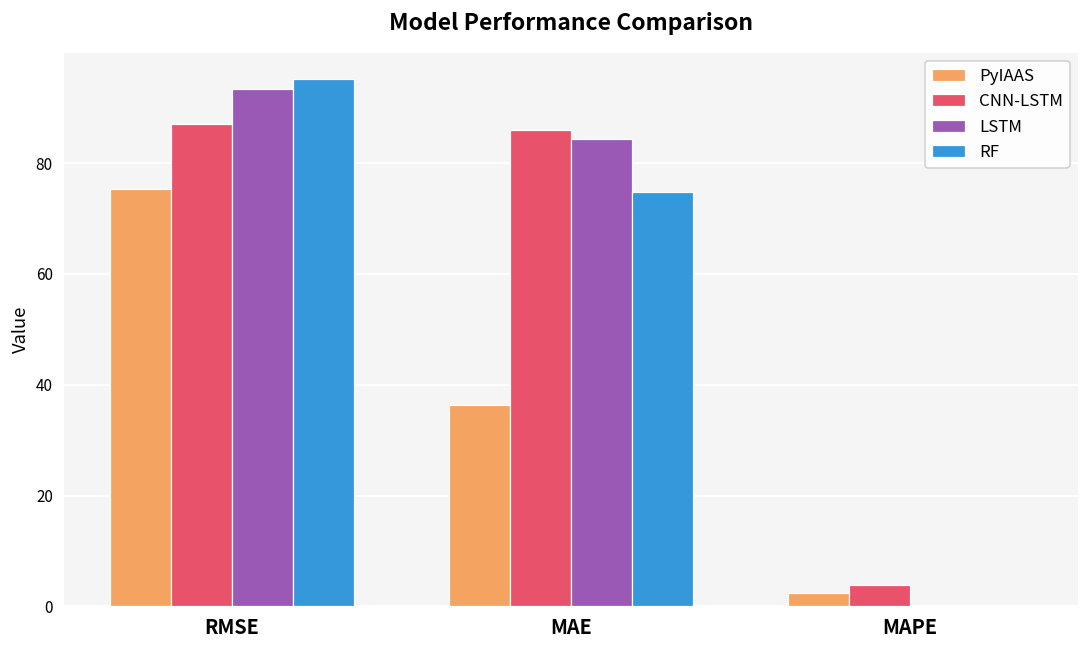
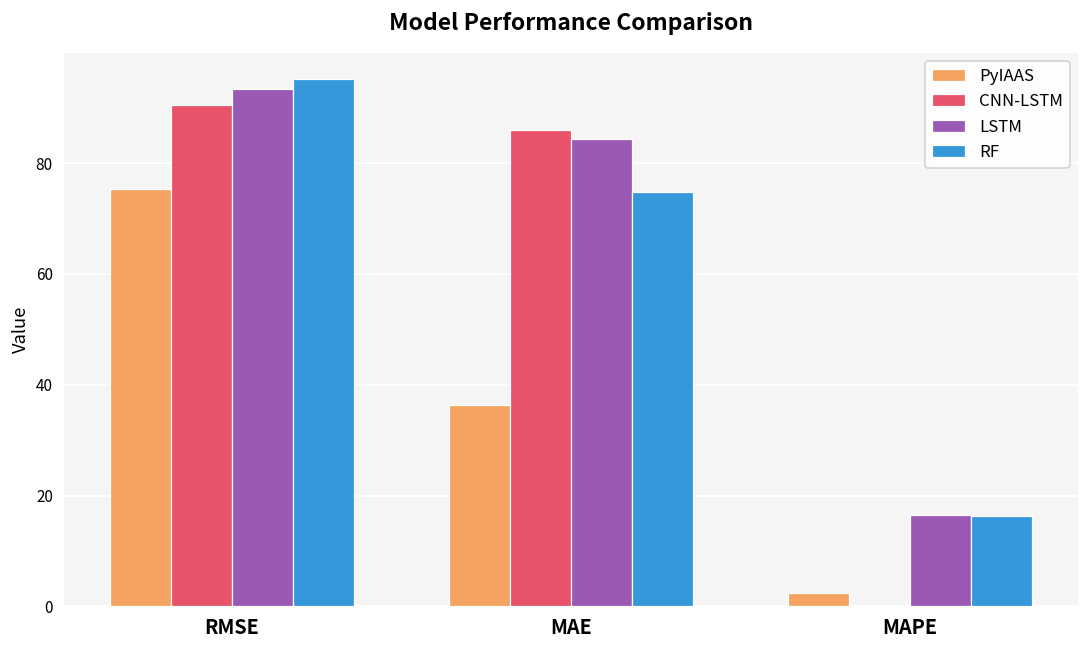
  {
    "PyIAAS": {
      "RMSE": 75,
      "MAE": 36,
      "MAPE": 2
    },
    "CNN-LSTM": {
-     "RMSE": 87,
+     "RMSE": 90,
      "MAE": 86,
-     "MAPE": 4
+     "MAPE": 0
    },
    "LSTM": {
      "RMSE": 93,
      "MAE": 84,
-     "MAPE": 0
+     "MAPE": 17
    },
    "RF": {
      "RMSE": 95,
      "MAE": 75,
-     "MAPE": 0
+     "MAPE": 16
    }
  }
